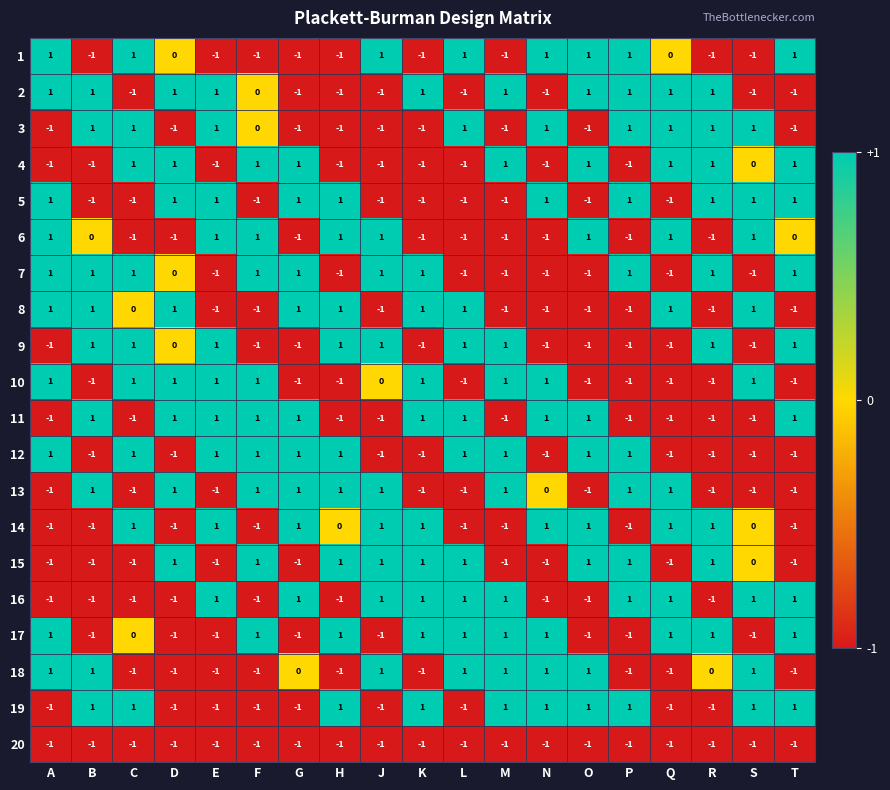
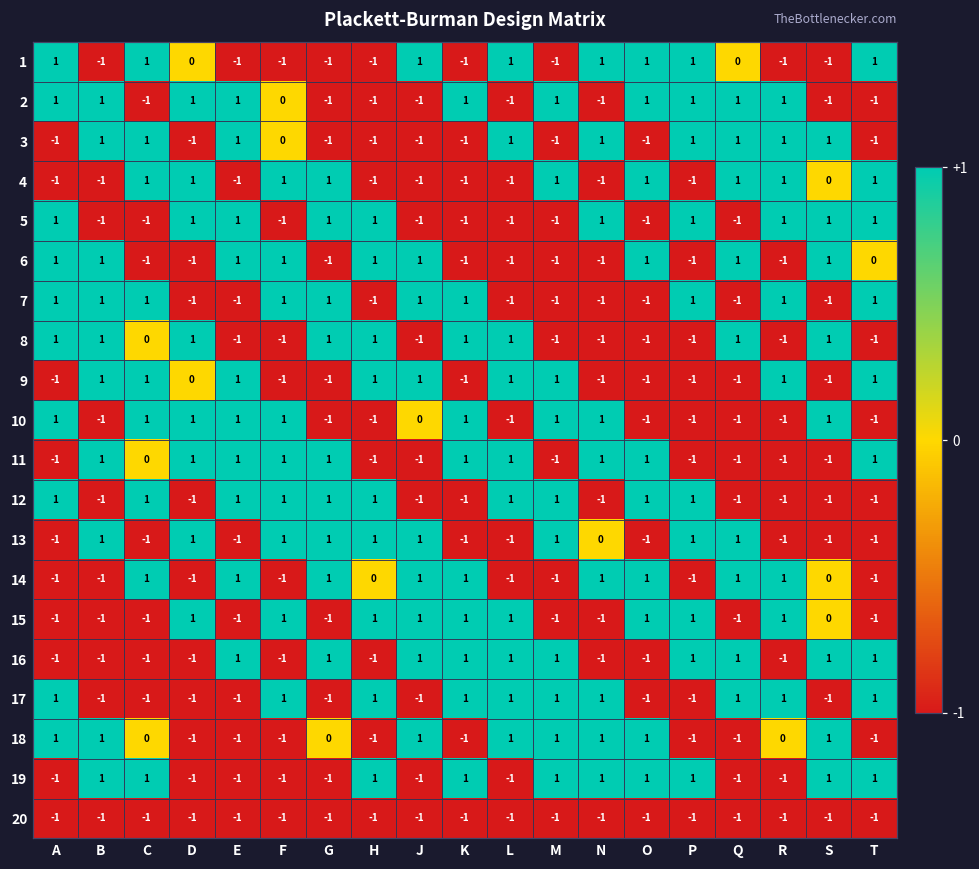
  {
    "6": {
      "A": 1,
-     "B": 0,
+     "B": 1,
      "C": -1,
      "D": -1,
      "E": 1,
      "F": 1,
      "G": -1,
      "H": 1,
      "J": 1,
      "K": -1,
      "L": -1,
      "M": -1,
      "N": -1,
      "O": 1,
      "P": -1,
      "Q": 1,
      "R": -1,
      "S": 1,
      "T": 0
    },
    "7": {
      "A": 1,
      "B": 1,
      "C": 1,
-     "D": 0,
+     "D": -1,
      "E": -1,
      "F": 1,
      "G": 1,
      "H": -1,
      "J": 1,
      "K": 1,
      "L": -1,
      "M": -1,
      "N": -1,
      "O": -1,
      "P": 1,
      "Q": -1,
      "R": 1,
      "S": -1,
      "T": 1
    },
    "11": {
      "A": -1,
      "B": 1,
-     "C": -1,
+     "C": 0,
      "D": 1,
      "E": 1,
      "F": 1,
      "G": 1,
      "H": -1,
      "J": -1,
      "K": 1,
      "L": 1,
      "M": -1,
      "N": 1,
      "O": 1,
      "P": -1,
      "Q": -1,
      "R": -1,
      "S": -1,
      "T": 1
    },
    "17": {
      "A": 1,
      "B": -1,
-     "C": 0,
+     "C": -1,
      "D": -1,
      "E": -1,
      "F": 1,
      "G": -1,
      "H": 1,
      "J": -1,
      "K": 1,
      "L": 1,
      "M": 1,
      "N": 1,
      "O": -1,
      "P": -1,
      "Q": 1,
      "R": 1,
      "S": -1,
      "T": 1
    },
    "18": {
      "A": 1,
      "B": 1,
-     "C": -1,
+     "C": 0,
      "D": -1,
      "E": -1,
      "F": -1,
      "G": 0,
      "H": -1,
      "J": 1,
      "K": -1,
      "L": 1,
      "M": 1,
      "N": 1,
      "O": 1,
      "P": -1,
      "Q": -1,
      "R": 0,
      "S": 1,
      "T": -1
    }
  }
